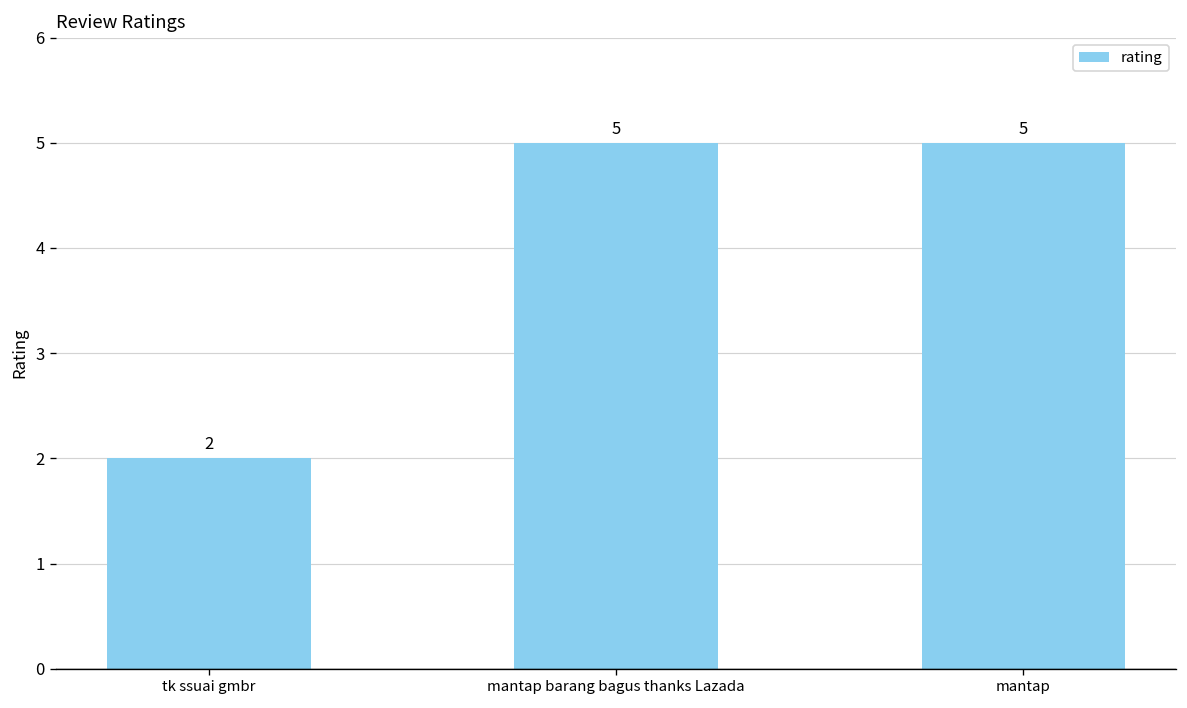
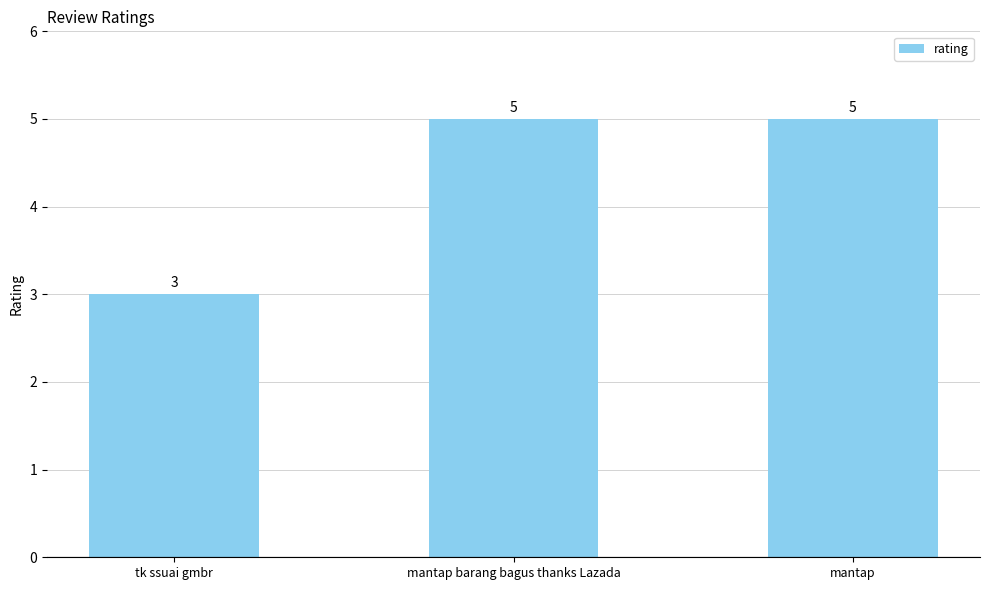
  {
-   "tk ssuai gmbr": 2,
+   "tk ssuai gmbr": 3,
    "mantap barang bagus thanks Lazada": 5,
    "mantap": 5
  }
